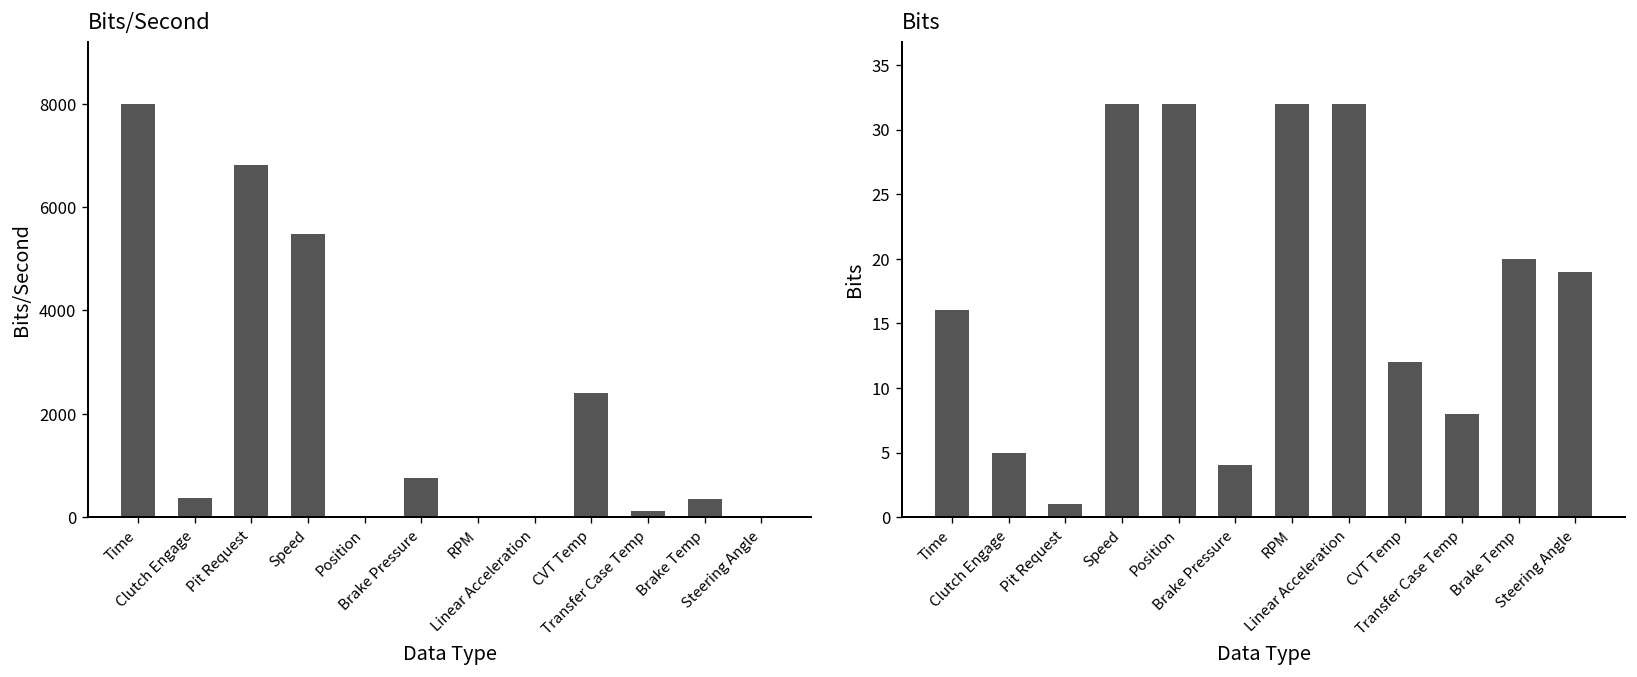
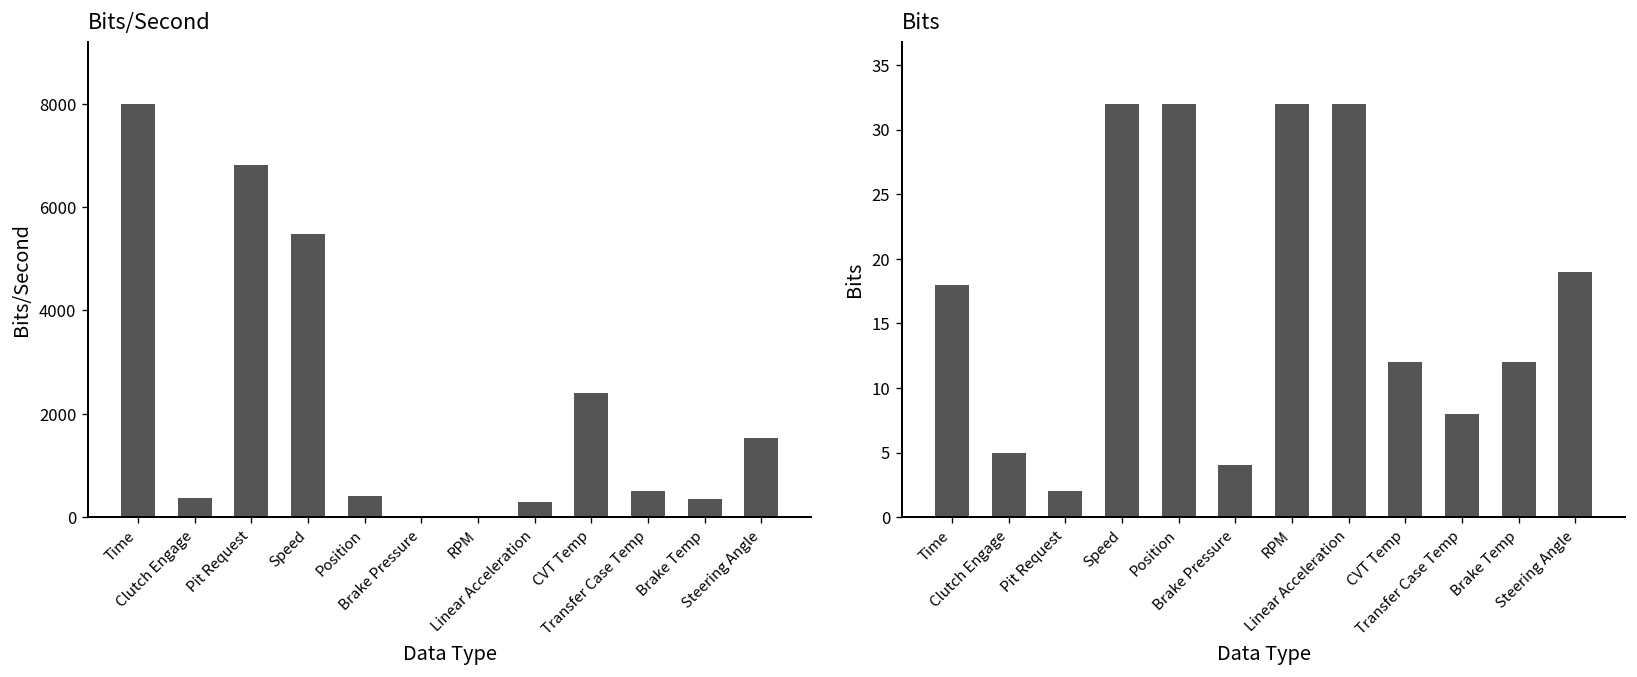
  {
    "Bits/Second": {
      "Time": 8000,
      "Clutch Engage": 400,
      "Pit Request": 6800,
      "Speed": 5500,
-     "Position": 0,
-     "Brake Pressure": 800,
+     "Position": 400,
+     "Brake Pressure": 0,
      "RPM": 0,
-     "Linear Acceleration": 0,
+     "Linear Acceleration": 300,
      "CVT Temp": 2400,
-     "Transfer Case Temp": 100,
+     "Transfer Case Temp": 500,
      "Brake Temp": 400,
-     "Steering Angle": 0
+     "Steering Angle": 1500
    },
    "Bits": {
-     "Time": 16,
+     "Time": 18,
      "Clutch Engage": 5,
-     "Pit Request": 1,
+     "Pit Request": 2,
      "Speed": 32,
      "Position": 32,
      "Brake Pressure": 4,
      "RPM": 32,
      "Linear Acceleration": 32,
      "CVT Temp": 12,
      "Transfer Case Temp": 8,
-     "Brake Temp": 20,
+     "Brake Temp": 12,
      "Steering Angle": 19
    }
  }
